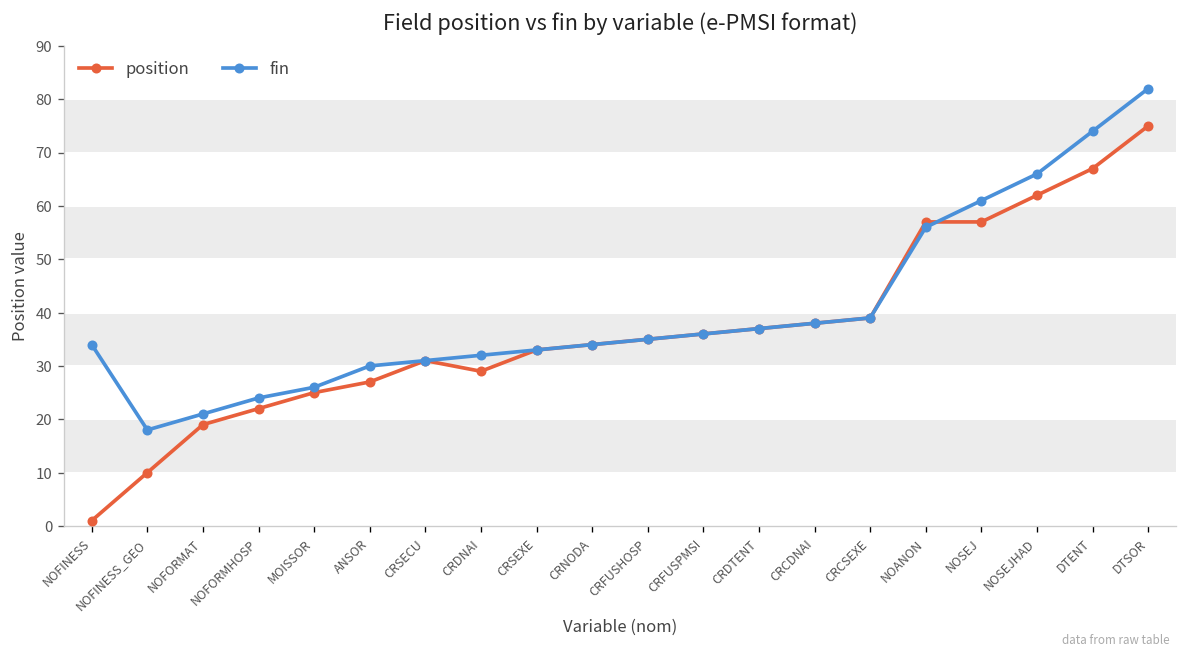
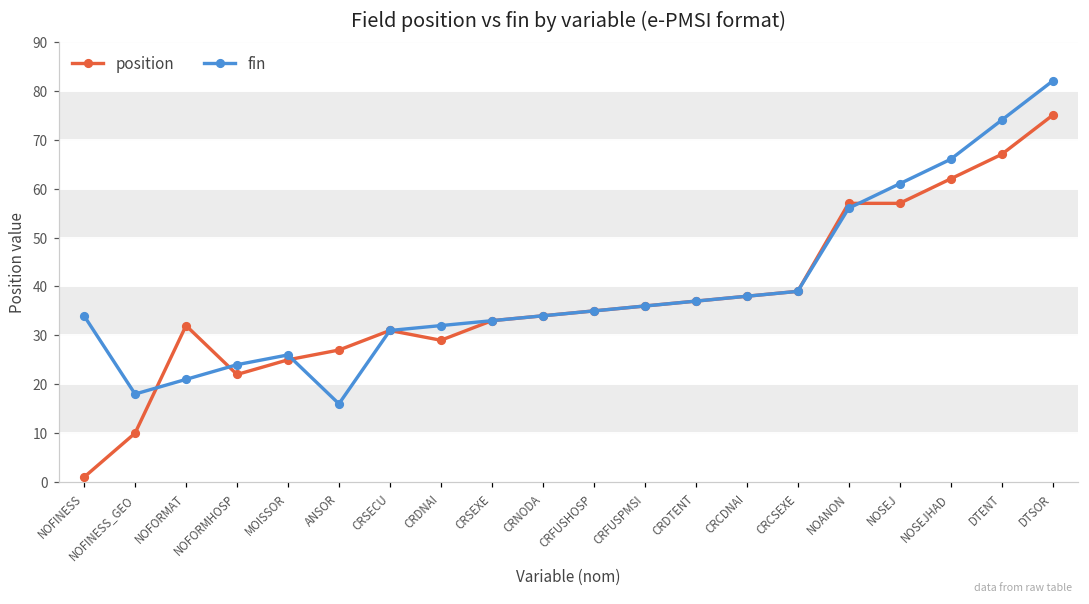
  {
    "position": {
      "NOFINESS": 1,
      "NOFINESS_GEO": 10,
-     "NOFORMAT": 19,
+     "NOFORMAT": 32,
      "NOFORMHOSP": 22,
      "MOISSOR": 25,
      "ANSOR": 27,
      "CRDNAI": 29,
      "NOANON": 57,
      "NOSEJ": 57,
      "NOSEJHAD": 62,
      "DTENT": 67,
      "DTSOR": 75
    },
    "fin": {
      "NOFINESS": 34,
      "NOFINESS_GEO": 18,
      "NOFORMAT": 21,
      "NOFORMHOSP": 24,
      "MOISSOR": 26,
-     "ANSOR": 30,
+     "ANSOR": 16,
      "CRDNAI": 32,
      "NOANON": 56,
      "NOSEJ": 61,
      "NOSEJHAD": 66,
      "DTENT": 74,
      "DTSOR": 82
    }
  }
